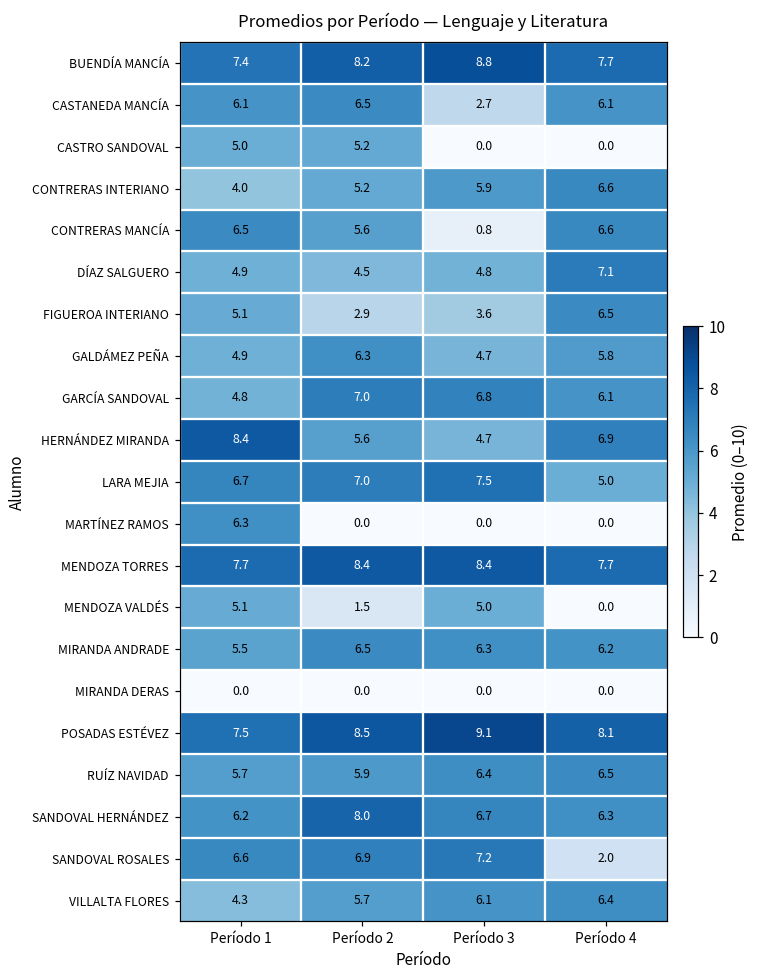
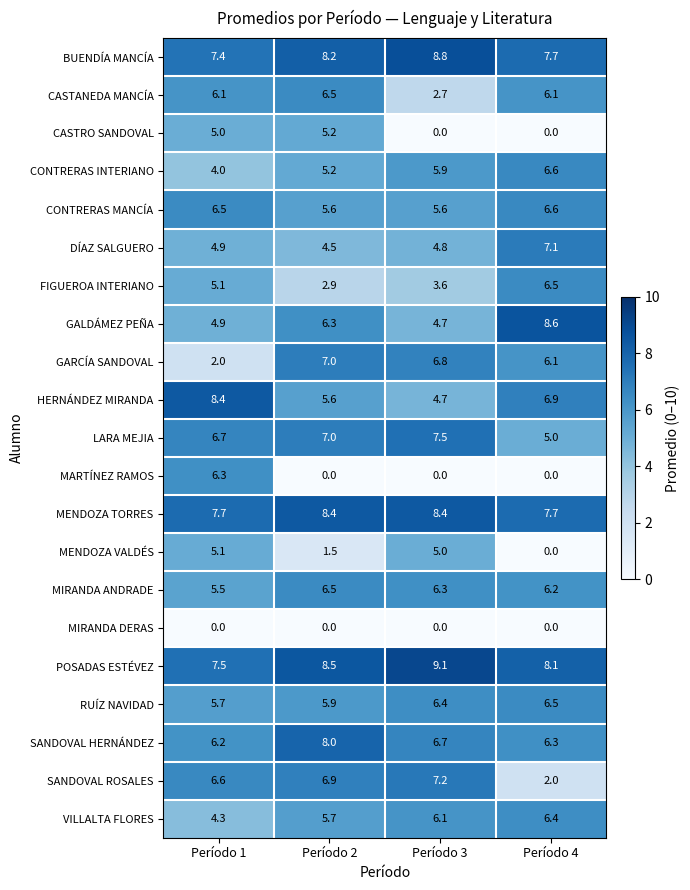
  {
    "BUENDÍA MANCÍA": {
      "Período 1": 7.4,
      "Período 2": 8.2,
      "Período 3": 8.8,
      "Período 4": 7.7
    },
    "CASTANEDA MANCÍA": {
      "Período 1": 6.1,
      "Período 2": 6.5,
      "Período 3": 2.7,
      "Período 4": 6.1
    },
    "CASTRO SANDOVAL": {
      "Período 1": 5.0,
      "Período 2": 5.2,
      "Período 3": 0.0,
      "Período 4": 0.0
    },
    "CONTRERAS INTERIANO": {
      "Período 1": 4.0,
      "Período 2": 5.2,
      "Período 3": 5.9,
      "Período 4": 6.6
    },
    "CONTRERAS MANCÍA": {
      "Período 1": 6.5,
      "Período 2": 5.6,
-     "Período 3": 0.8,
+     "Período 3": 5.6,
      "Período 4": 6.6
    },
    "DÍAZ SALGUERO": {
      "Período 1": 4.9,
      "Período 2": 4.5,
      "Período 3": 4.8,
      "Período 4": 7.1
    },
    "FIGUEROA INTERIANO": {
      "Período 1": 5.1,
      "Período 2": 2.9,
      "Período 3": 3.6,
      "Período 4": 6.5
    },
    "GALDÁMEZ PEÑA": {
      "Período 1": 4.9,
      "Período 2": 6.3,
      "Período 3": 4.7,
-     "Período 4": 5.8
+     "Período 4": 8.6
    },
    "GARCÍA SANDOVAL": {
-     "Período 1": 4.8,
+     "Período 1": 2.0,
      "Período 2": 7.0,
      "Período 3": 6.8,
      "Período 4": 6.1
    },
    "HERNÁNDEZ MIRANDA": {
      "Período 1": 8.4,
      "Período 2": 5.6,
      "Período 3": 4.7,
      "Período 4": 6.9
    },
    "LARA MEJIA": {
      "Período 1": 6.7,
      "Período 2": 7.0,
      "Período 3": 7.5,
      "Período 4": 5.0
    },
    "MARTÍNEZ RAMOS": {
      "Período 1": 6.3,
      "Período 2": 0.0,
      "Período 3": 0.0,
      "Período 4": 0.0
    },
    "MENDOZA TORRES": {
      "Período 1": 7.7,
      "Período 2": 8.4,
      "Período 3": 8.4,
      "Período 4": 7.7
    },
    "MENDOZA VALDÉS": {
      "Período 1": 5.1,
      "Período 2": 1.5,
      "Período 3": 5.0,
      "Período 4": 0.0
    },
    "MIRANDA ANDRADE": {
      "Período 1": 5.5,
      "Período 2": 6.5,
      "Período 3": 6.3,
      "Período 4": 6.2
    },
    "MIRANDA DERAS": {
      "Período 1": 0.0,
      "Período 2": 0.0,
      "Período 3": 0.0,
      "Período 4": 0.0
    },
    "POSADAS ESTÉVEZ": {
      "Período 1": 7.5,
      "Período 2": 8.5,
      "Período 3": 9.1,
      "Período 4": 8.1
    },
    "RUÍZ NAVIDAD": {
      "Período 1": 5.7,
      "Período 2": 5.9,
      "Período 3": 6.4,
      "Período 4": 6.5
    },
    "SANDOVAL HERNÁNDEZ": {
      "Período 1": 6.2,
      "Período 2": 8.0,
      "Período 3": 6.7,
      "Período 4": 6.3
    },
    "SANDOVAL ROSALES": {
      "Período 1": 6.6,
      "Período 2": 6.9,
      "Período 3": 7.2,
      "Período 4": 2.0
    },
    "VILLALTA FLORES": {
      "Período 1": 4.3,
      "Período 2": 5.7,
      "Período 3": 6.1,
      "Período 4": 6.4
    }
  }
